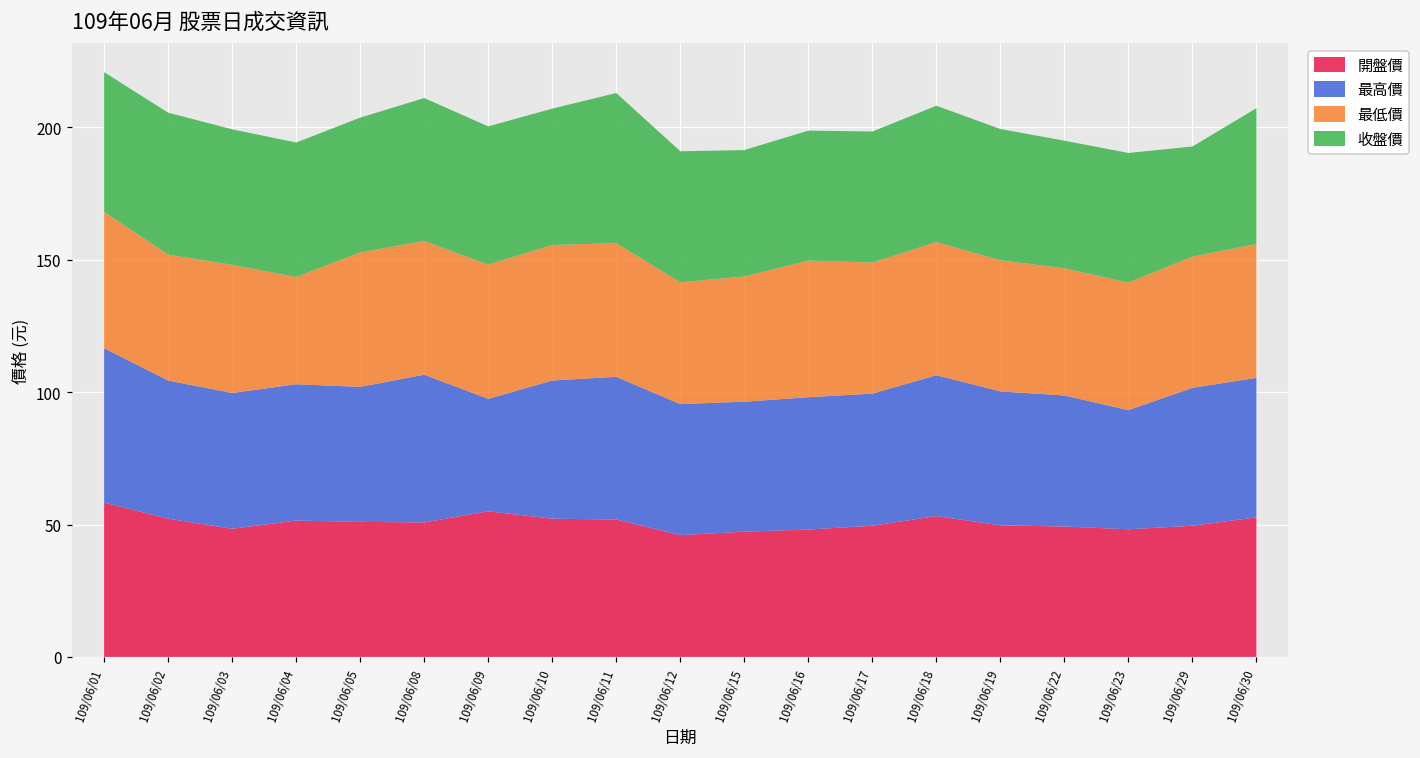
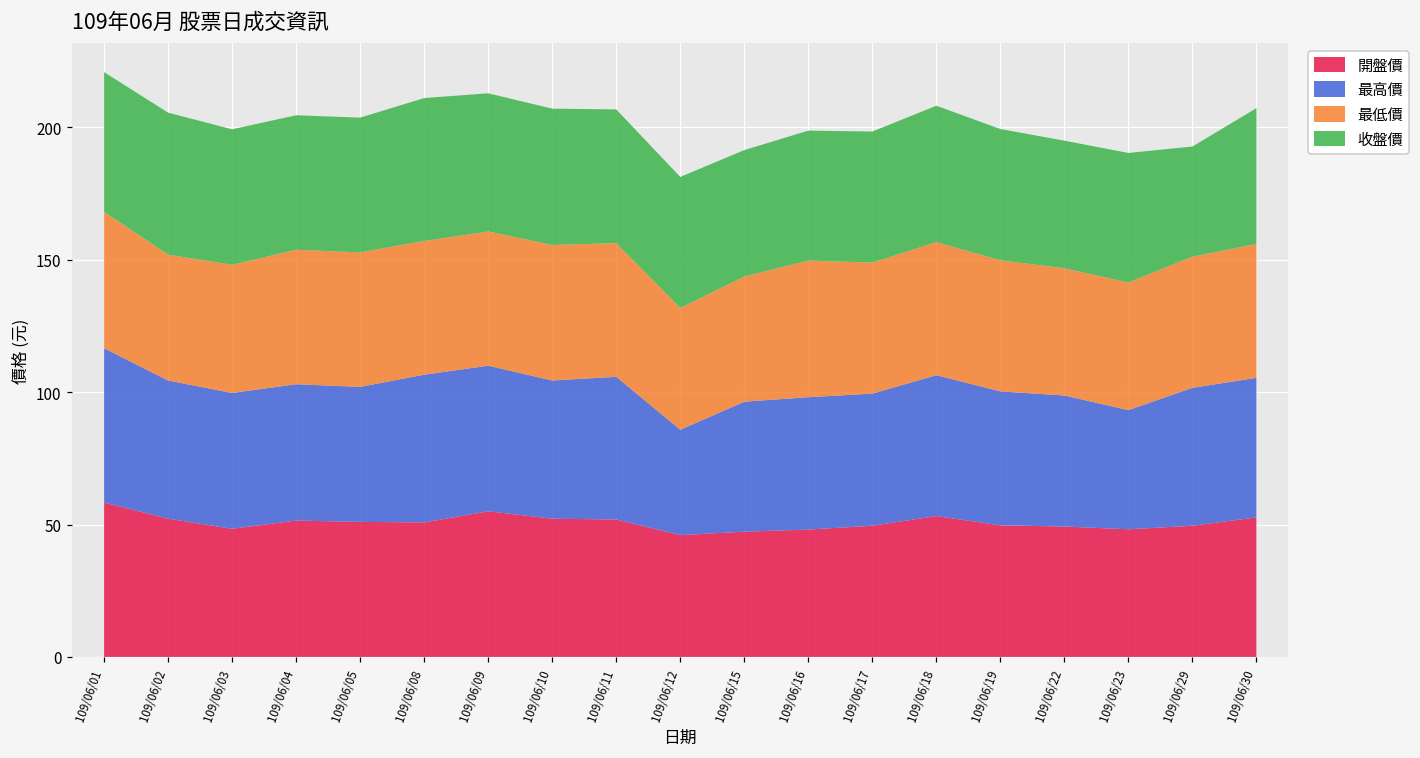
  {
    "開盤價": {
      "109/06/01": 58,
      "109/06/02": 52,
      "109/06/03": 48,
      "109/06/04": 52,
      "109/06/05": 51,
      "109/06/08": 51,
      "109/06/09": 55,
      "109/06/10": 52,
      "109/06/11": 52,
      "109/06/12": 46,
      "109/06/15": 47,
      "109/06/16": 48,
      "109/06/17": 50,
      "109/06/18": 53,
      "109/06/19": 50,
      "109/06/22": 49,
      "109/06/23": 48,
      "109/06/29": 50,
      "109/06/30": 53
    },
    "最高價": {
      "109/06/01": 58,
      "109/06/02": 52,
      "109/06/03": 51,
      "109/06/04": 52,
      "109/06/05": 51,
      "109/06/08": 56,
-     "109/06/09": 43,
+     "109/06/09": 55,
      "109/06/10": 52,
      "109/06/11": 54,
-     "109/06/12": 50,
+     "109/06/12": 40,
      "109/06/15": 49,
      "109/06/16": 50,
      "109/06/17": 50,
      "109/06/18": 53,
      "109/06/19": 51,
      "109/06/22": 50,
      "109/06/23": 45,
      "109/06/29": 52,
      "109/06/30": 53
    },
    "最低價": {
      "109/06/01": 52,
      "109/06/02": 48,
      "109/06/03": 48,
-     "109/06/04": 41,
+     "109/06/04": 51,
      "109/06/05": 51,
      "109/06/08": 51,
      "109/06/09": 51,
      "109/06/10": 51,
      "109/06/11": 51,
      "109/06/12": 46,
      "109/06/15": 47,
      "109/06/16": 52,
      "109/06/17": 50,
      "109/06/18": 50,
      "109/06/19": 50,
      "109/06/22": 48,
      "109/06/23": 48,
      "109/06/29": 50,
      "109/06/30": 51
    },
    "收盤價": {
      "109/06/01": 53,
      "109/06/02": 54,
      "109/06/03": 51,
      "109/06/04": 51,
      "109/06/05": 51,
      "109/06/08": 54,
      "109/06/09": 52,
      "109/06/10": 52,
-     "109/06/11": 57,
+     "109/06/11": 51,
      "109/06/12": 50,
      "109/06/15": 48,
      "109/06/16": 49,
      "109/06/17": 50,
      "109/06/18": 52,
      "109/06/19": 50,
      "109/06/22": 48,
      "109/06/23": 49,
      "109/06/29": 42,
      "109/06/30": 51
    }
  }
